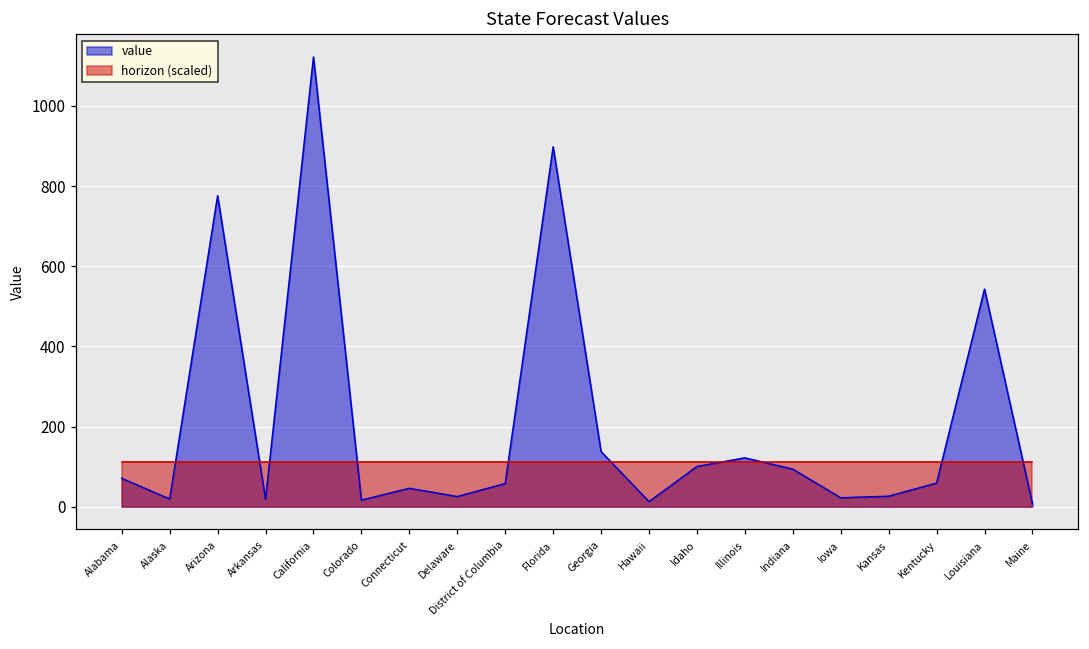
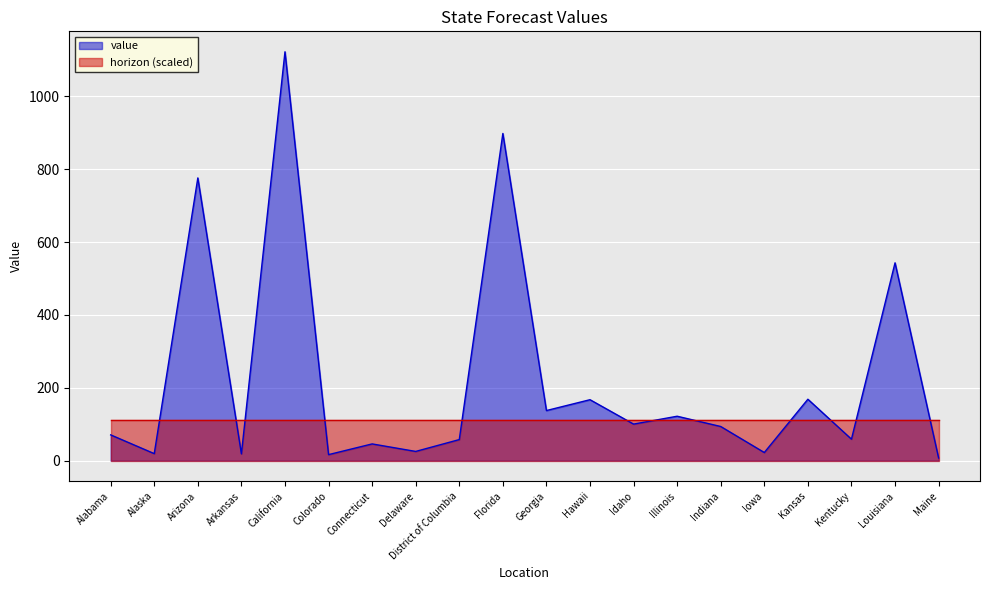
  {
    "value": {
      "Alabama": 70,
      "Alaska": 20,
      "Arizona": 780,
      "Arkansas": 20,
      "California": 1120,
      "Colorado": 20,
      "Connecticut": 50,
      "Delaware": 30,
      "District of Columbia": 60,
      "Florida": 900,
      "Georgia": 140,
-     "Hawaii": 10,
+     "Hawaii": 170,
      "Idaho": 100,
      "Illinois": 120,
      "Indiana": 90,
      "Iowa": 20,
-     "Kansas": 30,
+     "Kansas": 170,
      "Kentucky": 60,
      "Louisiana": 540,
      "Maine": 10
    },
    "horizon (scaled)": {
      "Alabama": 110,
      "Alaska": 110,
      "Arizona": 110,
      "Arkansas": 110,
      "California": 110,
      "Colorado": 110,
      "Connecticut": 110,
      "Delaware": 110,
      "District of Columbia": 110,
      "Florida": 110,
      "Georgia": 110,
      "Hawaii": 110,
      "Idaho": 110,
      "Illinois": 110,
      "Indiana": 110,
      "Iowa": 110,
      "Kansas": 110,
      "Kentucky": 110,
      "Louisiana": 110,
      "Maine": 110
    }
  }
